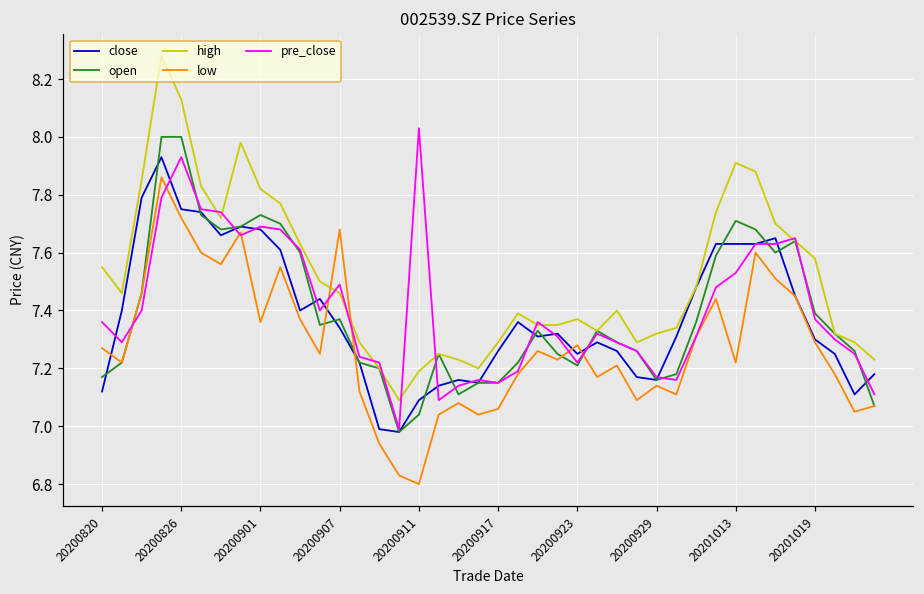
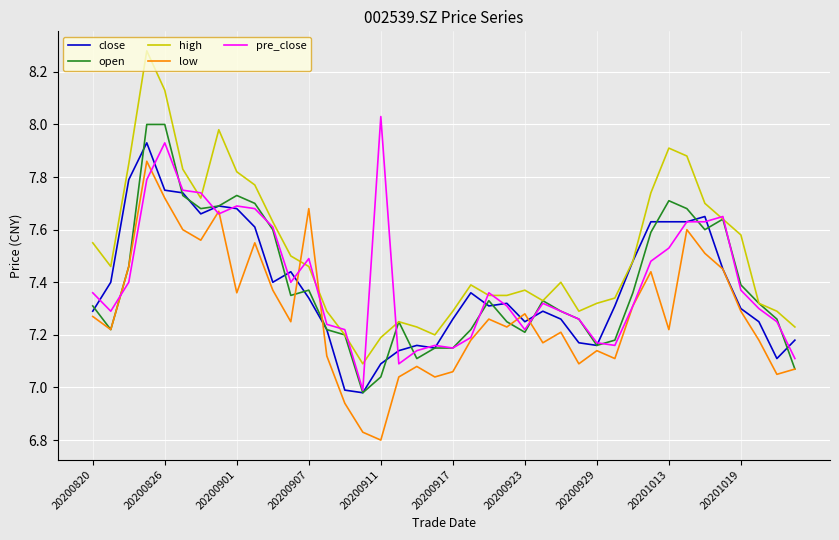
  {
    "close": {
-     "20200820": 7.12,
+     "20200820": 7.29,
      "20200826": 7.75,
      "20200901": 7.68,
      "20200907": 7.34,
      "20200911": 7.09,
      "20200917": 7.26,
      "20200923": 7.25,
      "20201013": 7.63,
      "20201019": 7.30
    },
    "open": {
-     "20200820": 7.17,
+     "20200820": 7.31,
      "20200826": 8.00,
      "20200901": 7.73,
      "20200907": 7.37,
      "20200911": 7.04,
      "20200923": 7.21,
      "20201013": 7.71,
      "20201019": 7.39
    },
    "high": {
      "20200820": 7.55,
      "20200826": 8.13,
      "20200901": 7.82,
      "20200907": 7.46,
      "20200911": 7.19,
      "20200917": 7.29,
      "20200923": 7.37,
      "20200929": 7.32,
      "20201013": 7.91,
      "20201019": 7.58
    },
    "low": {
      "20200820": 7.27,
      "20200826": 7.72,
      "20200901": 7.36,
      "20200907": 7.68,
      "20200911": 6.80,
      "20200917": 7.06,
      "20200923": 7.28,
      "20200929": 7.14,
      "20201013": 7.22,
      "20201019": 7.29
    },
    "pre_close": {
      "20200820": 7.36,
      "20200826": 7.93,
      "20200901": 7.69,
      "20200907": 7.49,
      "20200911": 8.03,
      "20200923": 7.22,
      "20200929": 7.17,
      "20201013": 7.53,
      "20201019": 7.37
    }
  }
